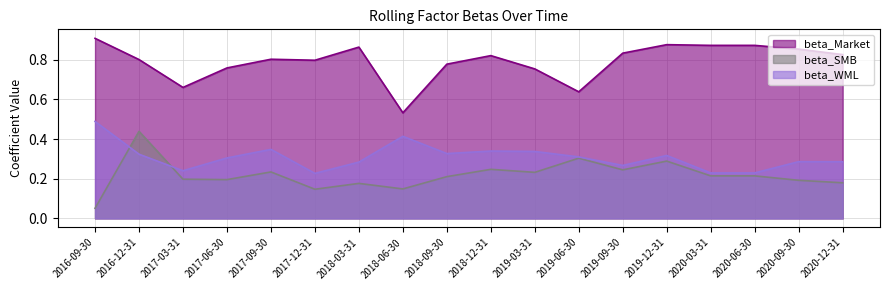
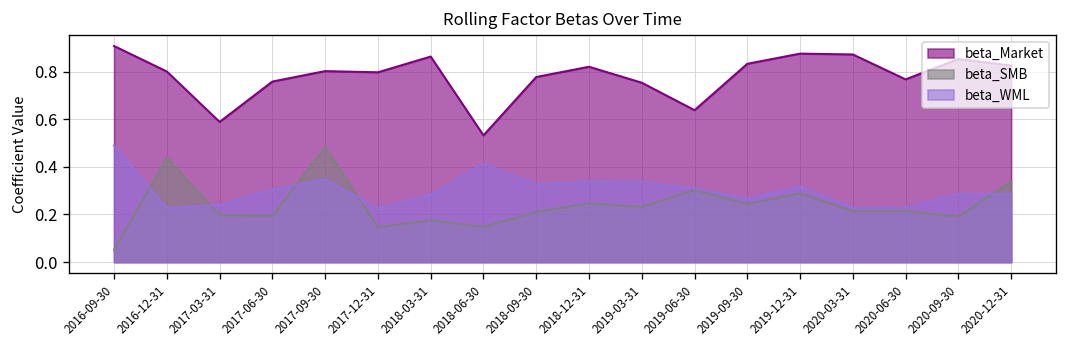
  {
    "beta_Market": {
      "2016-09-30": 0.91,
      "2016-12-31": 0.80,
-     "2017-03-31": 0.66,
+     "2017-03-31": 0.59,
      "2017-06-30": 0.76,
      "2017-09-30": 0.80,
      "2017-12-31": 0.80,
      "2018-03-31": 0.86,
      "2018-06-30": 0.53,
      "2018-09-30": 0.78,
      "2018-12-31": 0.82,
      "2019-03-31": 0.75,
      "2019-06-30": 0.64,
      "2019-09-30": 0.83,
      "2019-12-31": 0.88,
      "2020-03-31": 0.87,
-     "2020-06-30": 0.87
+     "2020-06-30": 0.77
    },
    "beta_SMB": {
      "2016-09-30": 0.05,
      "2016-12-31": 0.44,
      "2017-03-31": 0.20,
      "2017-06-30": 0.20,
-     "2017-09-30": 0.23,
+     "2017-09-30": 0.48,
      "2017-12-31": 0.15,
      "2018-03-31": 0.18,
      "2018-06-30": 0.15,
      "2018-09-30": 0.21,
      "2018-12-31": 0.25,
      "2019-03-31": 0.23,
      "2019-09-30": 0.24,
      "2019-12-31": 0.29,
      "2020-03-31": 0.21,
      "2020-06-30": 0.21,
      "2020-09-30": 0.19,
-     "2020-12-31": 0.18
+     "2020-12-31": 0.34
    },
    "beta_WML": {
      "2016-09-30": 0.49,
-     "2016-12-31": 0.32,
+     "2016-12-31": 0.23,
      "2017-03-31": 0.24,
      "2017-06-30": 0.30,
      "2017-09-30": 0.35,
      "2017-12-31": 0.23,
      "2018-03-31": 0.28,
      "2018-06-30": 0.41,
      "2018-09-30": 0.33,
      "2018-12-31": 0.34,
      "2019-03-31": 0.34,
      "2019-09-30": 0.27,
      "2019-12-31": 0.32,
      "2020-03-31": 0.23,
      "2020-06-30": 0.23,
      "2020-09-30": 0.29,
      "2020-12-31": 0.29
    }
  }
